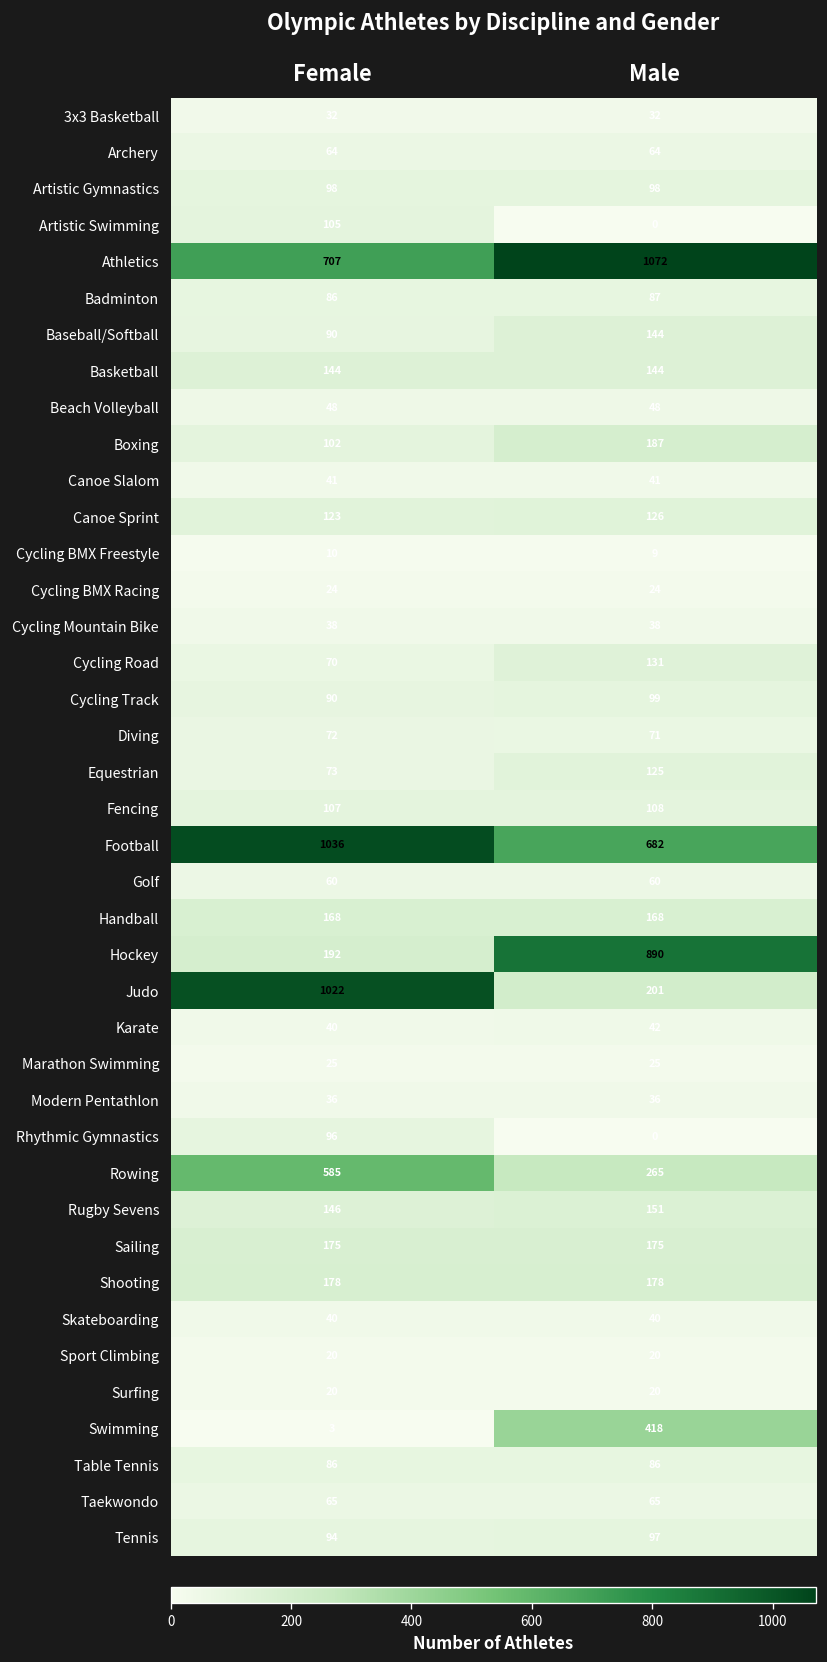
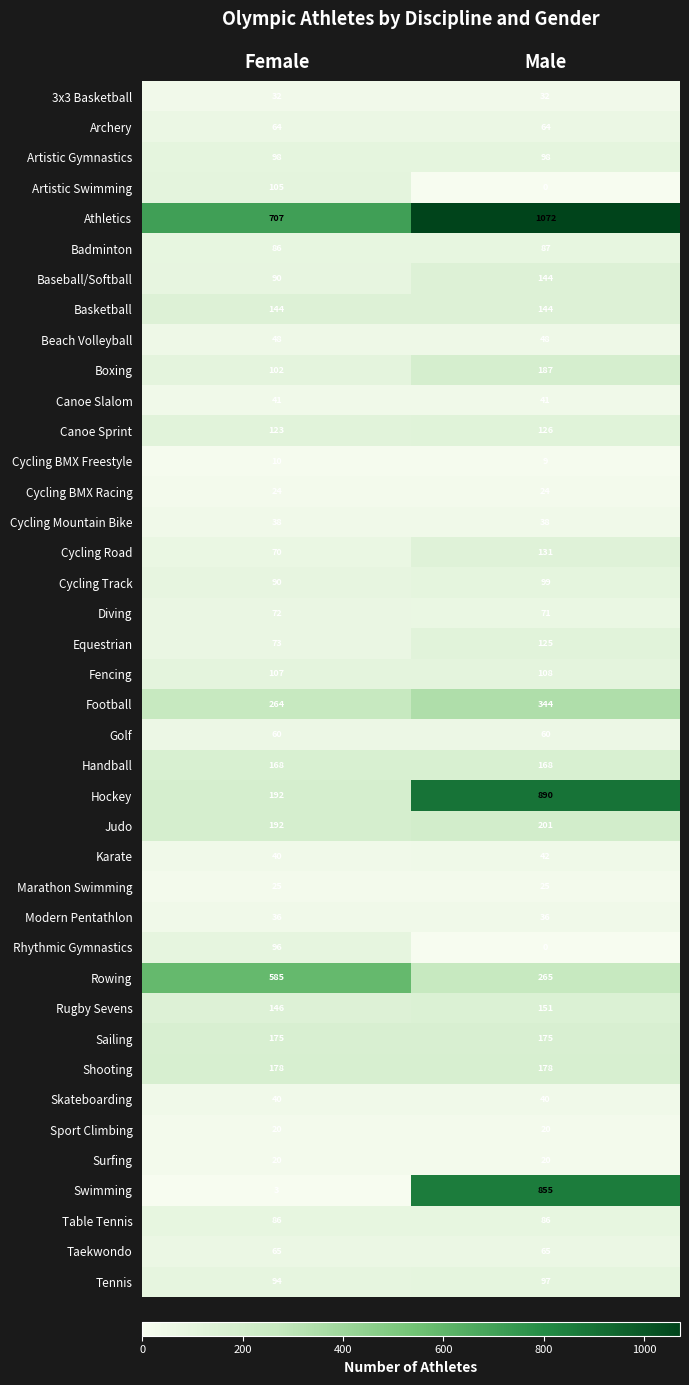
  {
    "Athletics": {
      "Female": 707,
      "Male": 1072
    },
    "Boxing": {
      "Male": 187
    },
    "Football": {
-     "Female": 1036,
-     "Male": 682
+     "Female": 264,
+     "Male": 344
    },
    "Hockey": {
      "Female": 192,
      "Male": 890
    },
    "Judo": {
-     "Female": 1022,
+     "Female": 192,
      "Male": 201
    },
    "Rowing": {
      "Female": 585,
      "Male": 265
    },
    "Swimming": {
-     "Male": 418
+     "Male": 855
    }
  }
